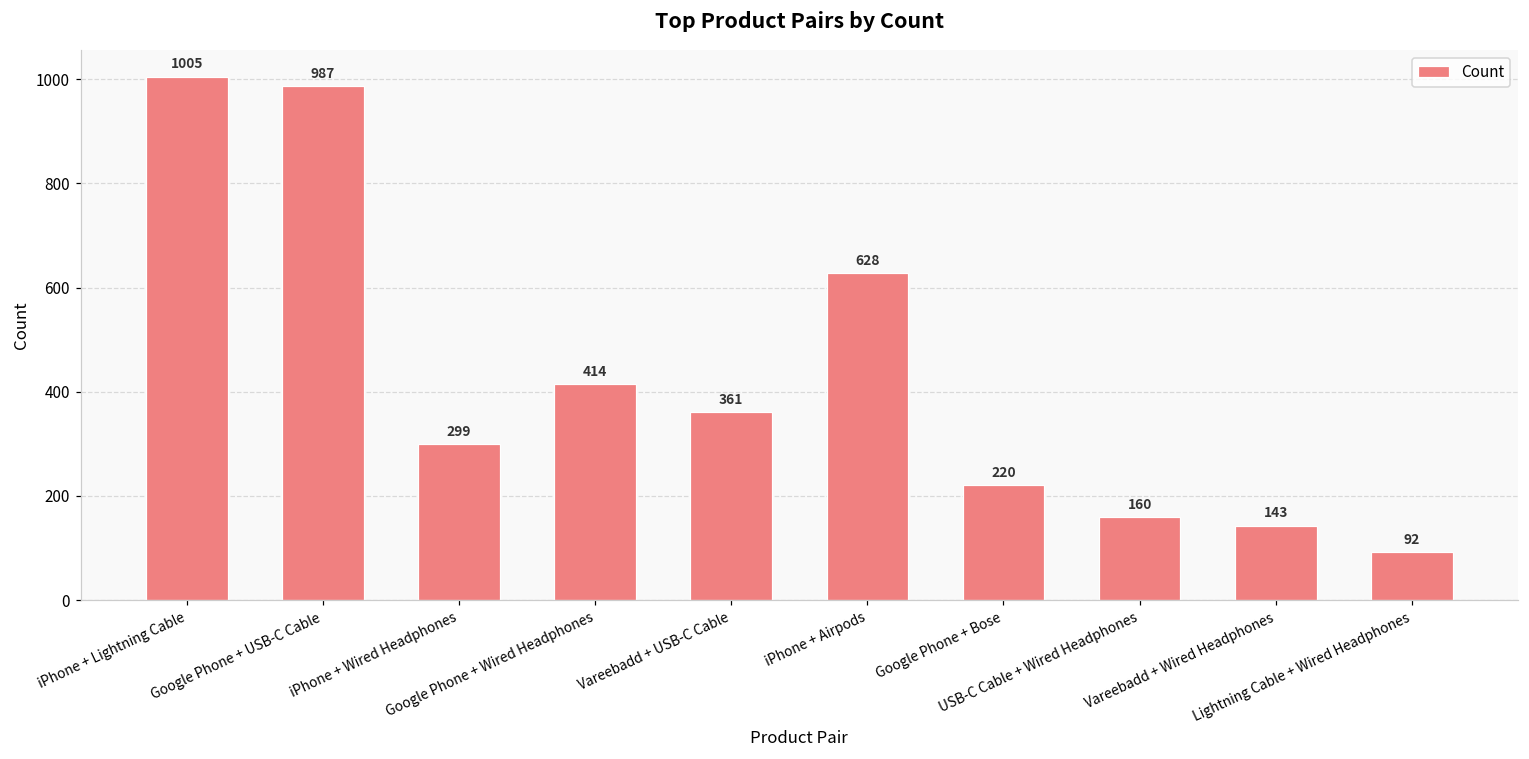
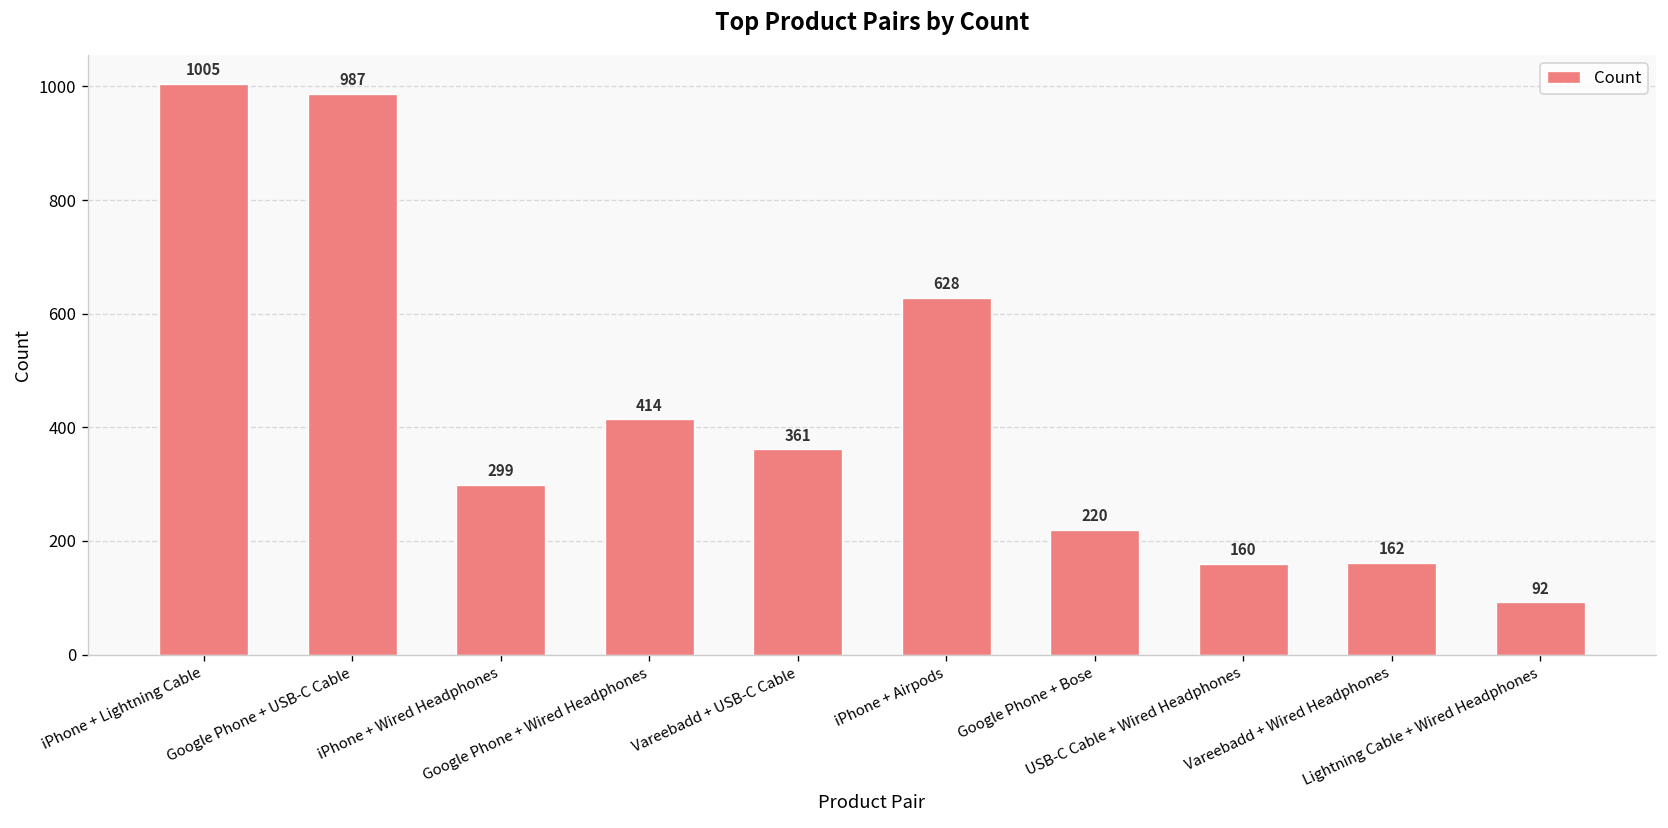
  {
    "iPhone + Lightning Cable": 1005,
    "Google Phone + USB-C Cable": 987,
    "iPhone + Wired Headphones": 299,
    "Google Phone + Wired Headphones": 414,
    "Vareebadd + USB-C Cable": 361,
    "iPhone + Airpods": 628,
    "Google Phone + Bose": 220,
    "USB-C Cable + Wired Headphones": 160,
-   "Vareebadd + Wired Headphones": 143,
+   "Vareebadd + Wired Headphones": 162,
    "Lightning Cable + Wired Headphones": 92
  }
